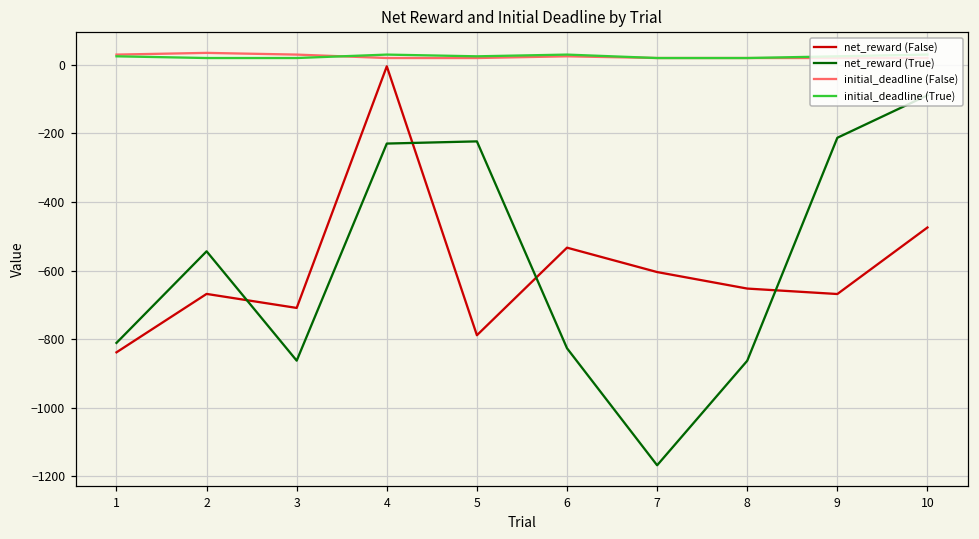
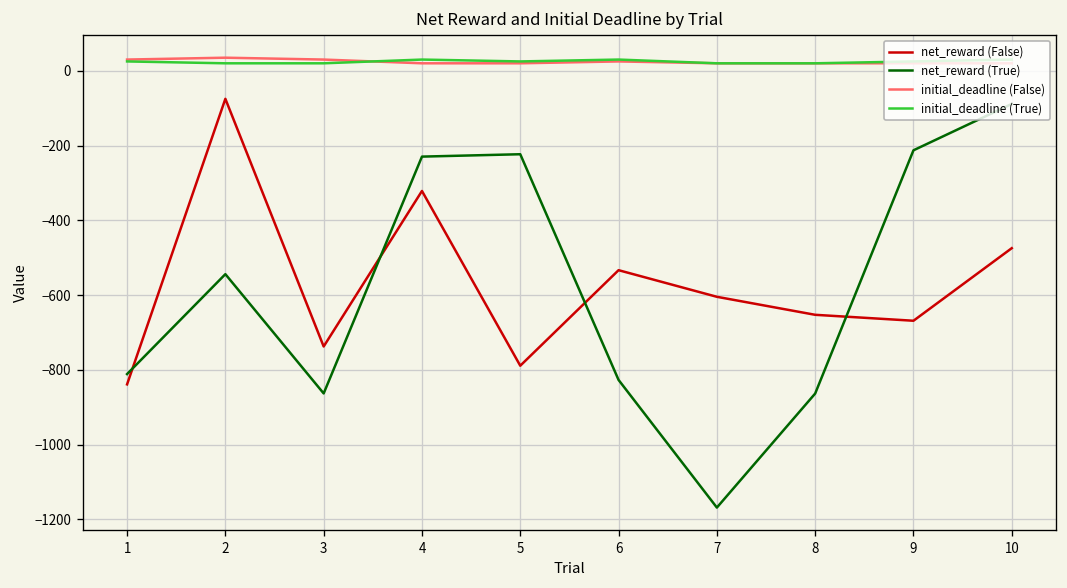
  {
    "net_reward (False)": {
      "1": -840,
-     "2": -670,
-     "3": -710,
-     "4": 0,
+     "2": -80,
+     "3": -740,
+     "4": -320,
      "5": -790,
      "6": -530,
      "7": -600,
      "8": -650,
      "9": -670,
      "10": -470
    },
    "net_reward (True)": {
      "1": -810,
      "2": -540,
      "3": -860,
      "4": -230,
      "5": -220,
      "6": -830,
      "7": -1170,
      "8": -860,
      "9": -210
    },
    "initial_deadline (False)": {
      "2": 40,
      "3": 30,
      "4": 20
    },
    "initial_deadline (True)": {
      "2": 20,
      "3": 20,
      "4": 30
    }
  }
